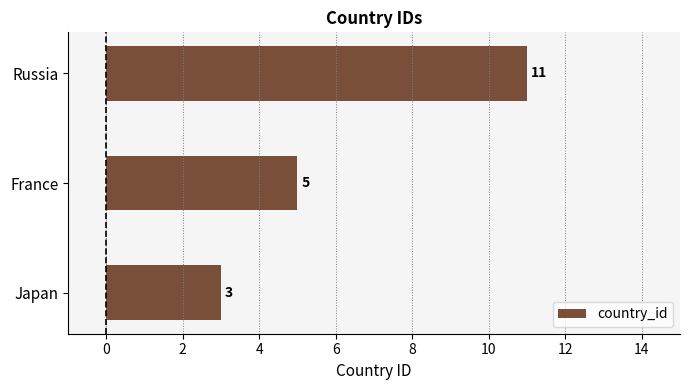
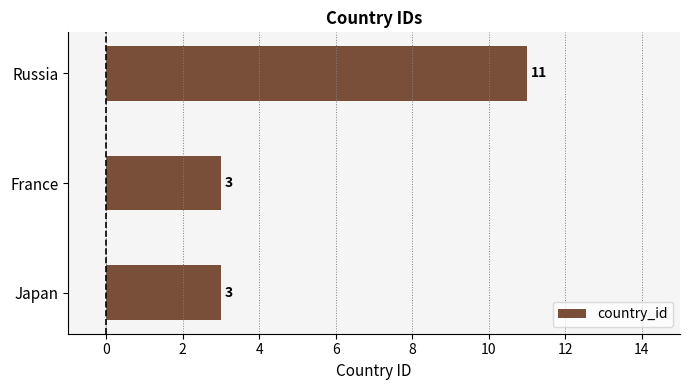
  {
    "Russia": 11,
-   "France": 5,
+   "France": 3,
    "Japan": 3
  }
